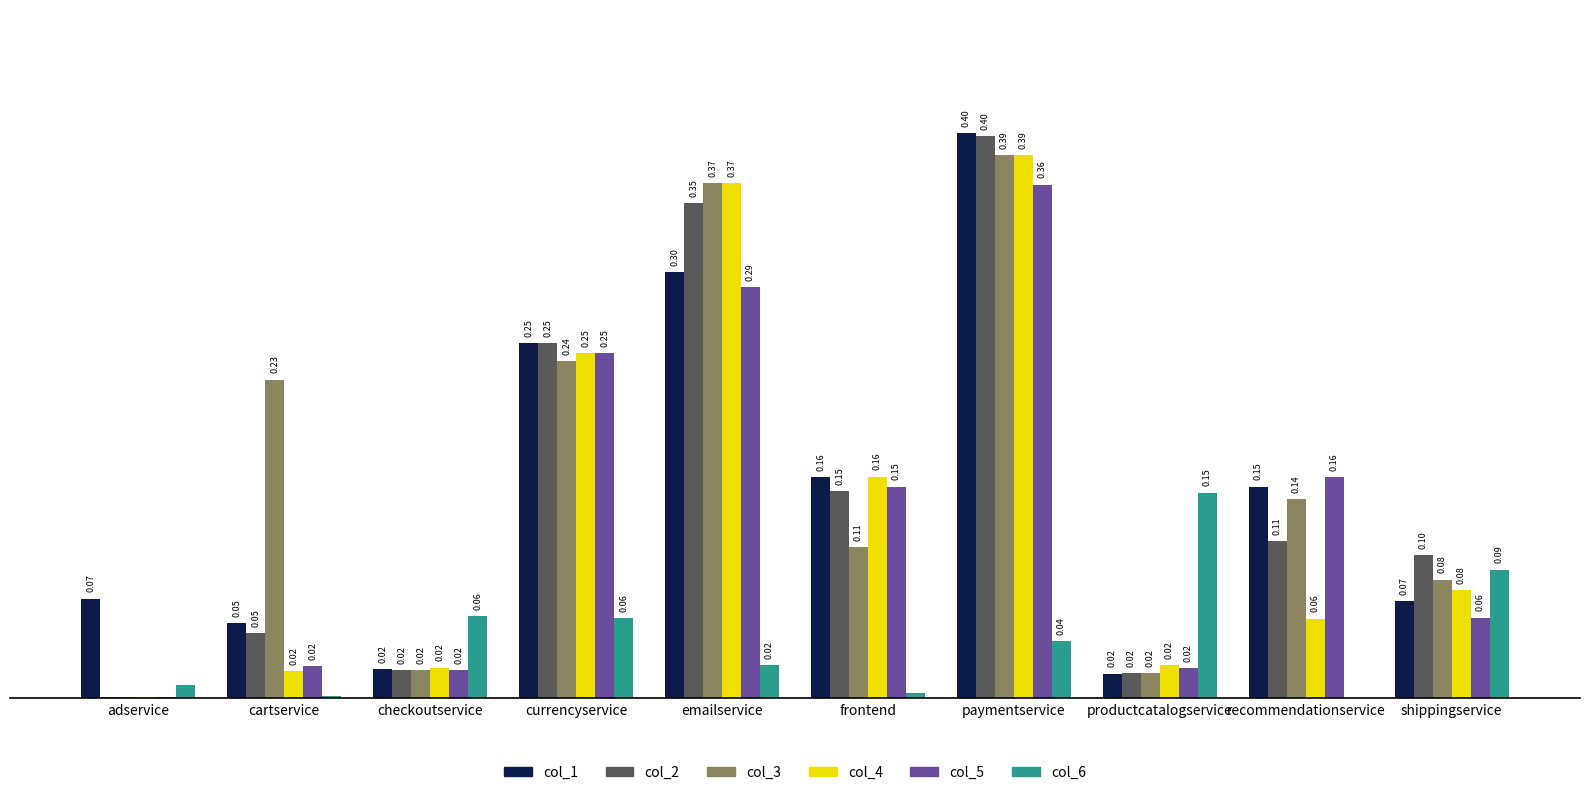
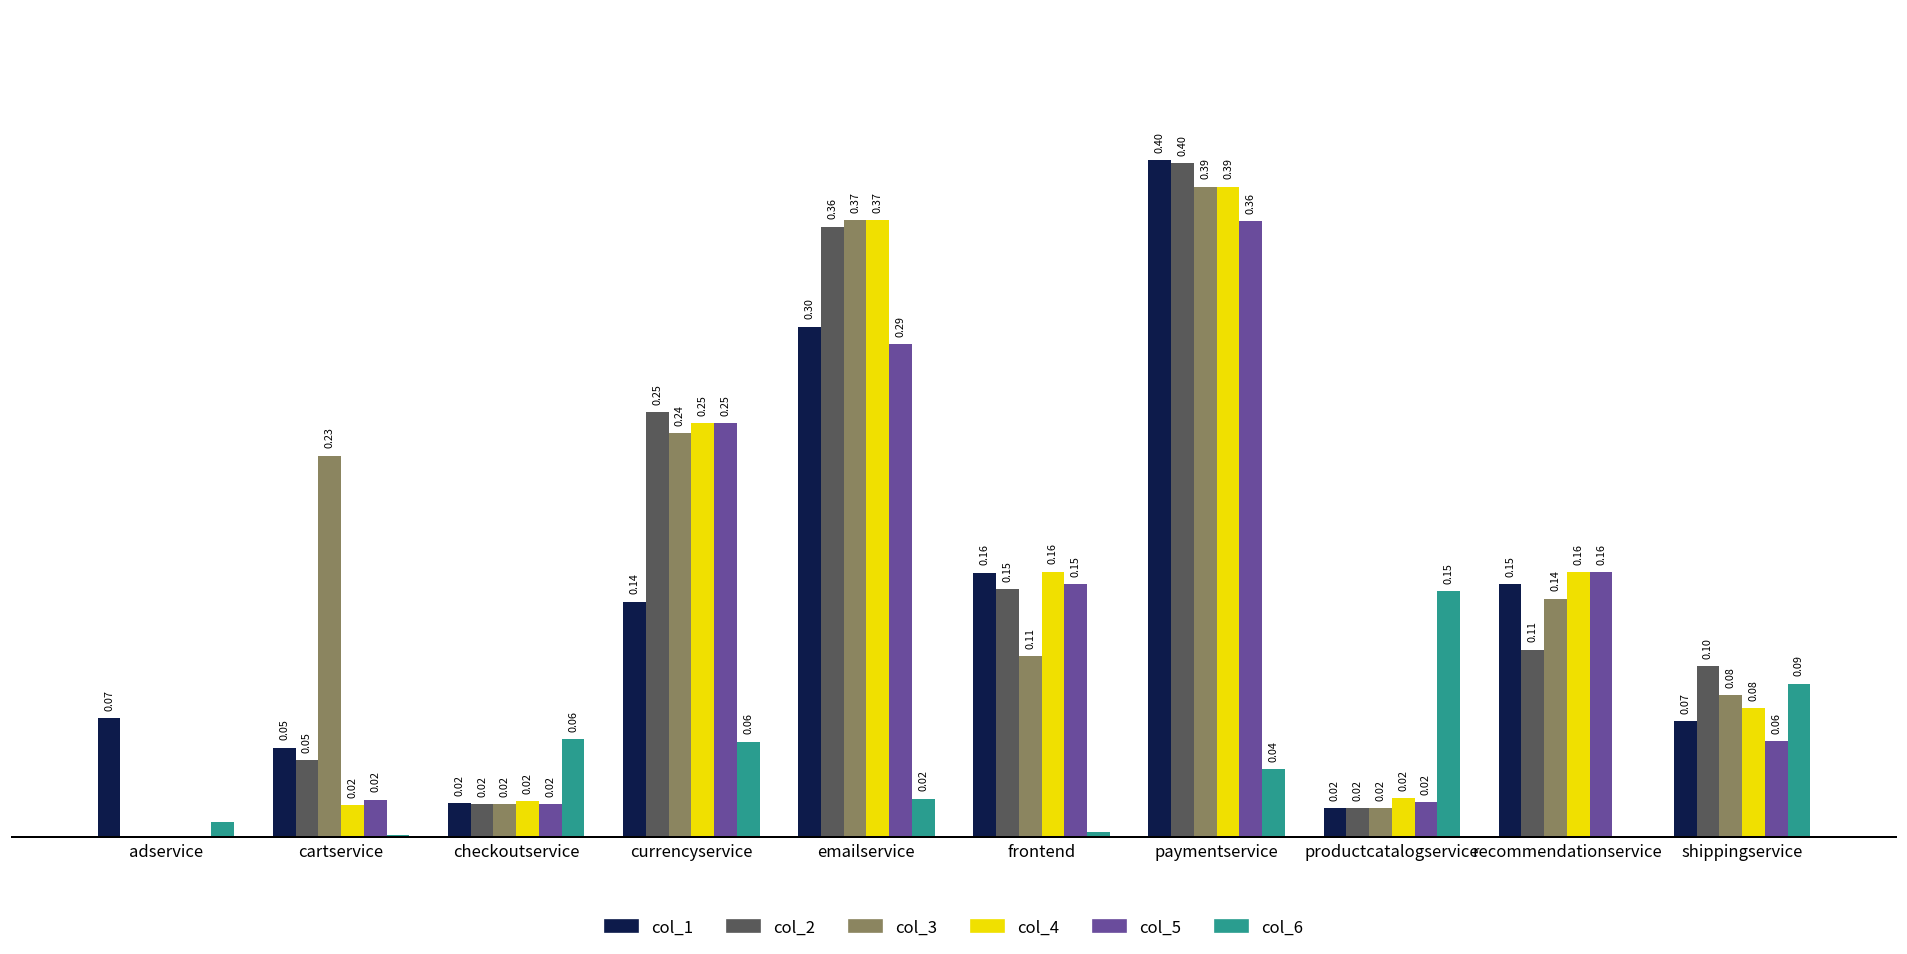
  {
    "col_1": {
      "adservice": 0.07,
      "cartservice": 0.05,
      "checkoutservice": 0.02,
-     "currencyservice": 0.25,
+     "currencyservice": 0.14,
      "emailservice": 0.30,
      "frontend": 0.16,
      "paymentservice": 0.40,
      "productcatalogservice": 0.02,
      "recommendationservice": 0.15,
      "shippingservice": 0.07
    },
    "col_2": {
      "cartservice": 0.05,
      "checkoutservice": 0.02,
      "currencyservice": 0.25,
-     "emailservice": 0.35,
+     "emailservice": 0.36,
      "frontend": 0.15,
      "paymentservice": 0.40,
      "productcatalogservice": 0.02,
      "recommendationservice": 0.11,
      "shippingservice": 0.10
    },
    "col_3": {
      "cartservice": 0.23,
      "checkoutservice": 0.02,
      "currencyservice": 0.24,
      "emailservice": 0.37,
      "frontend": 0.11,
      "paymentservice": 0.39,
      "productcatalogservice": 0.02,
      "recommendationservice": 0.14,
      "shippingservice": 0.08
    },
    "col_4": {
      "cartservice": 0.02,
      "checkoutservice": 0.02,
      "currencyservice": 0.25,
      "emailservice": 0.37,
      "frontend": 0.16,
      "paymentservice": 0.39,
      "productcatalogservice": 0.02,
-     "recommendationservice": 0.06,
+     "recommendationservice": 0.16,
      "shippingservice": 0.08
    },
    "col_5": {
      "cartservice": 0.02,
      "checkoutservice": 0.02,
      "currencyservice": 0.25,
      "emailservice": 0.29,
      "frontend": 0.15,
      "paymentservice": 0.36,
      "productcatalogservice": 0.02,
      "recommendationservice": 0.16,
      "shippingservice": 0.06
    },
    "col_6": {
      "checkoutservice": 0.06,
      "currencyservice": 0.06,
      "emailservice": 0.02,
      "paymentservice": 0.04,
      "productcatalogservice": 0.15,
      "shippingservice": 0.09
    }
  }
